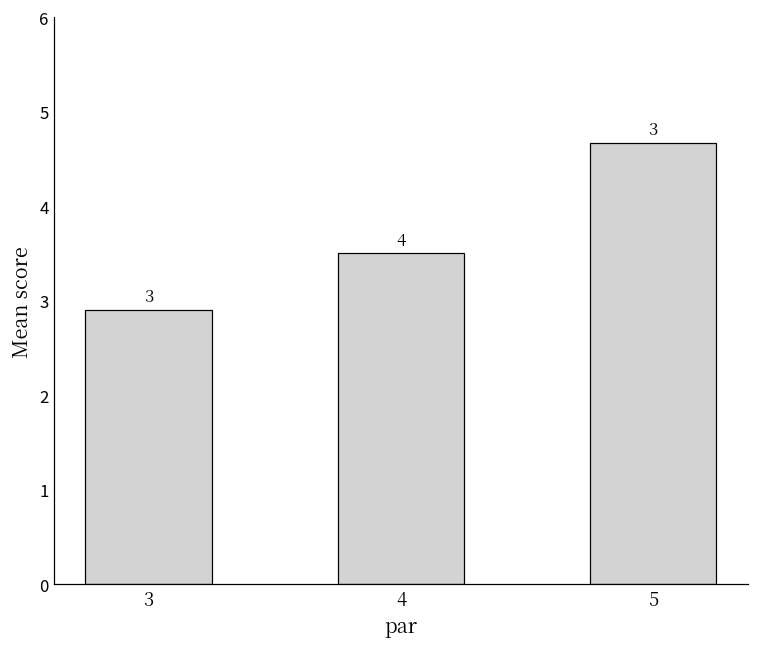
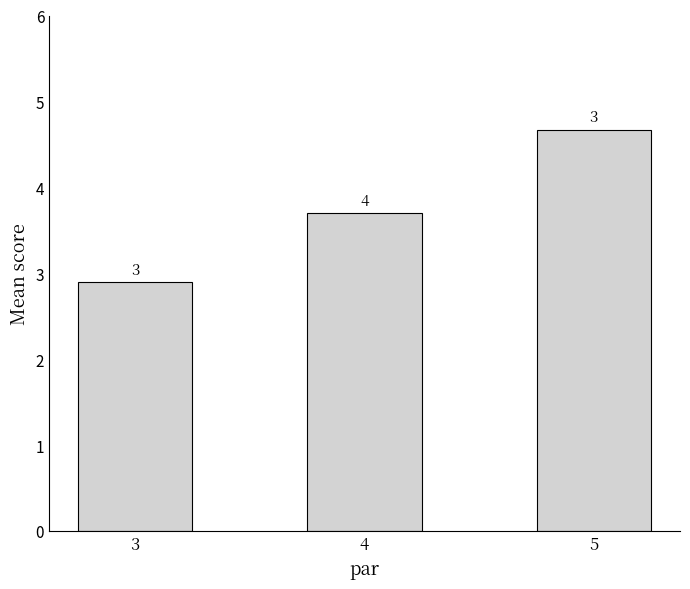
  {
-   "4": 3.5
+   "4": 3.7
  }
